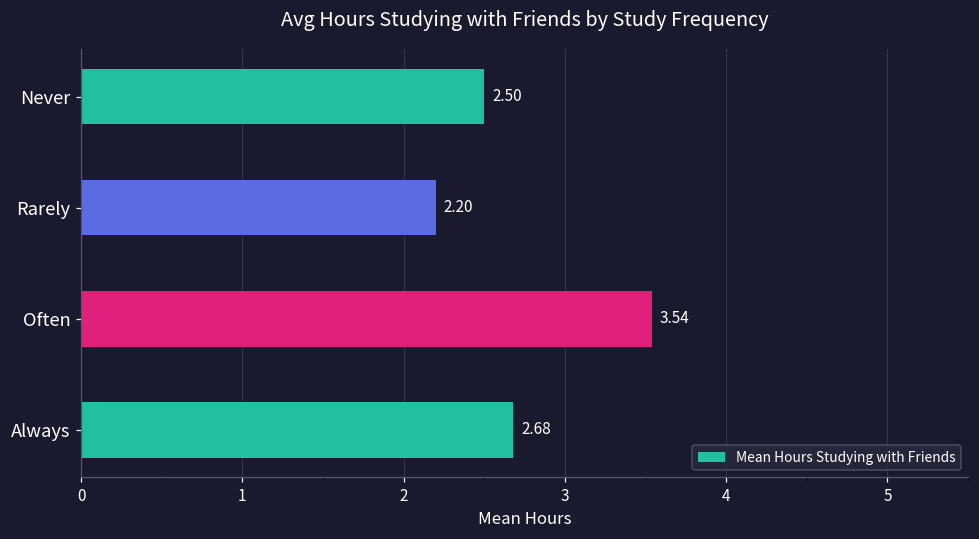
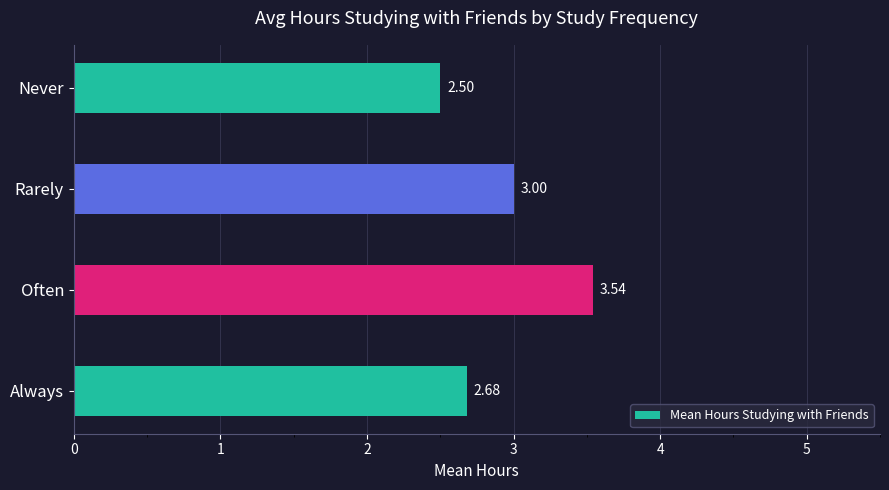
  {
    "Never": 2.50,
-   "Rarely": 2.20,
+   "Rarely": 3.00,
    "Often": 3.54,
    "Always": 2.68
  }
